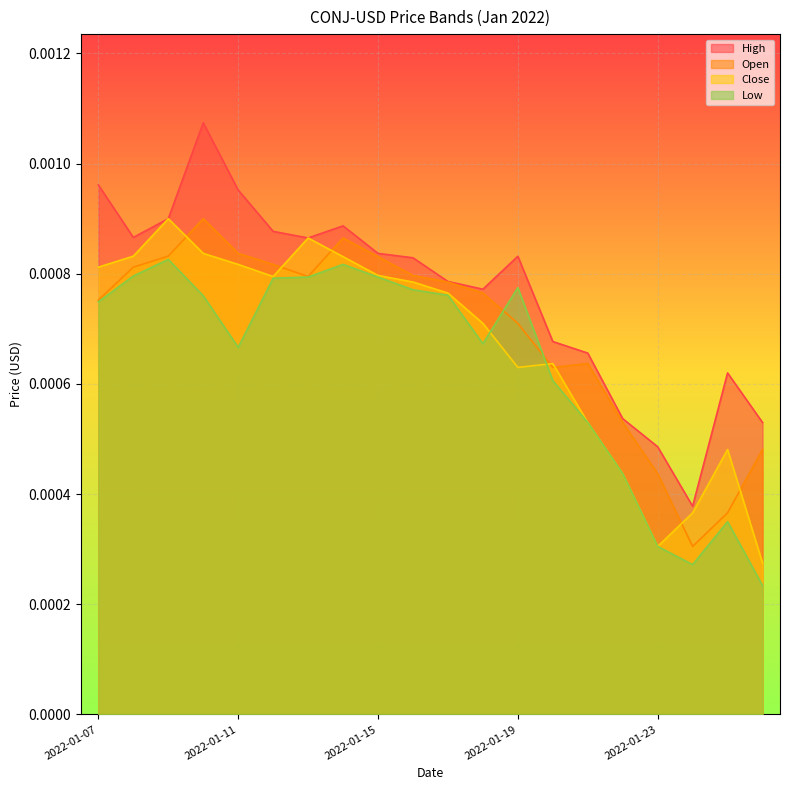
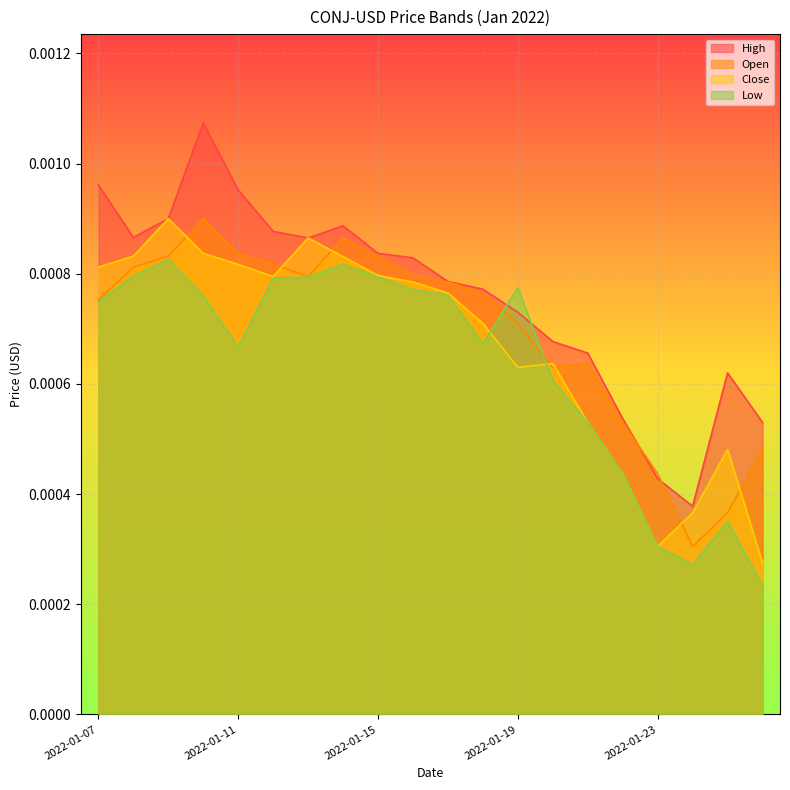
  {
    "High": {
      "2022-01-07": 0.00096,
      "2022-01-11": 0.00095,
      "2022-01-15": 0.00084,
-     "2022-01-19": 0.00083,
-     "2022-01-23": 0.00049
+     "2022-01-19": 0.00073,
+     "2022-01-23": 0.00043
    },
    "Low": {
      "2022-01-11": 0.00067,
      "2022-01-19": 0.00077
    }
  }
